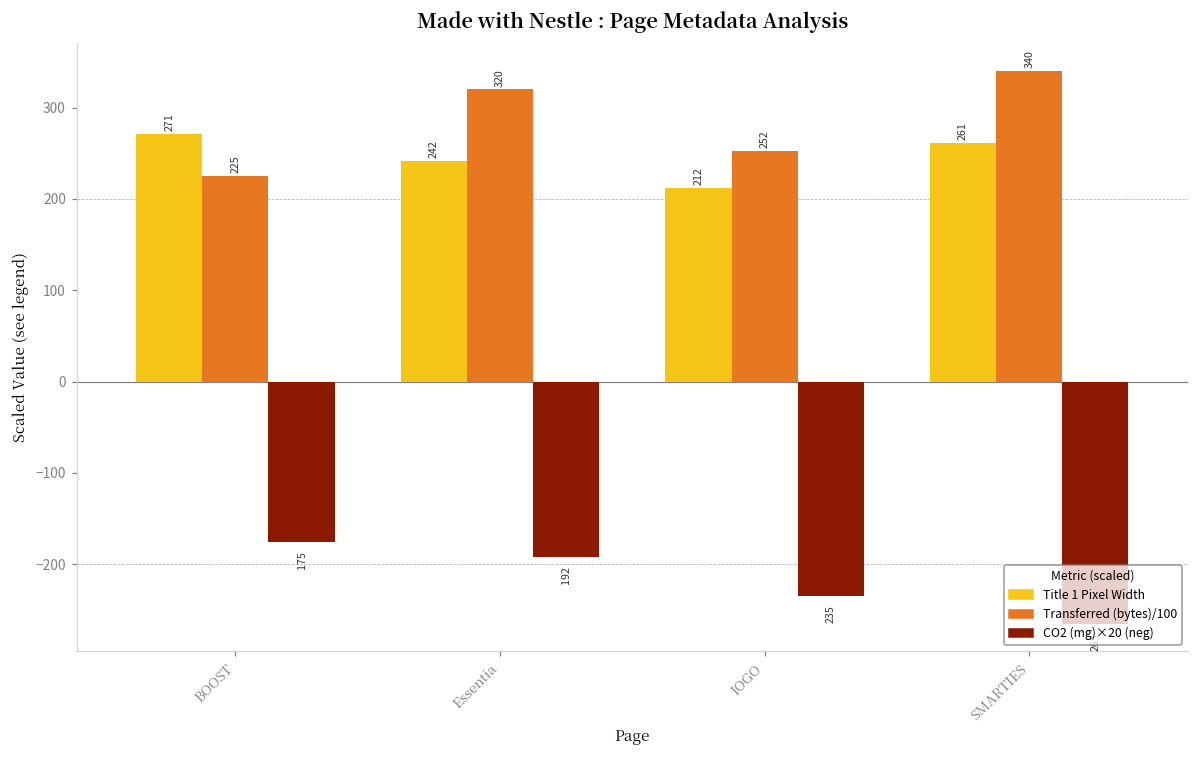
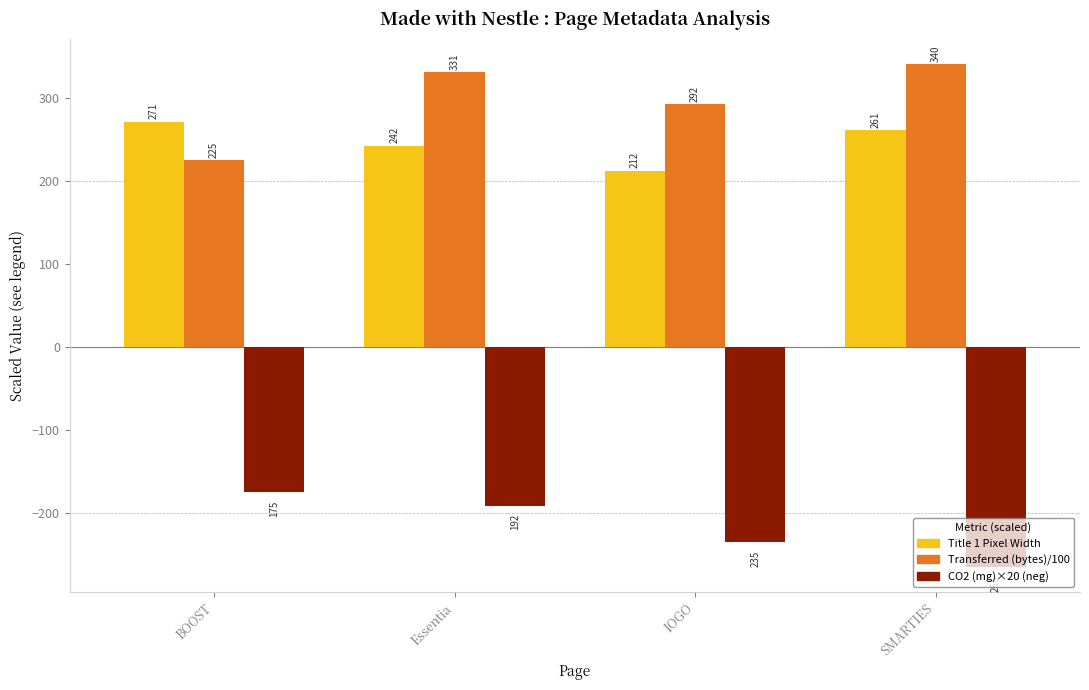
  {
    "Title 1 Pixel Width": {
      "BOOST": 271,
      "Essentia": 242,
      "IOGO": 212,
      "SMARTIES": 261
    },
    "Transferred (bytes)/100": {
      "BOOST": 225,
-     "Essentia": 320,
-     "IOGO": 252,
+     "Essentia": 331,
+     "IOGO": 292,
      "SMARTIES": 340
    }
  }
